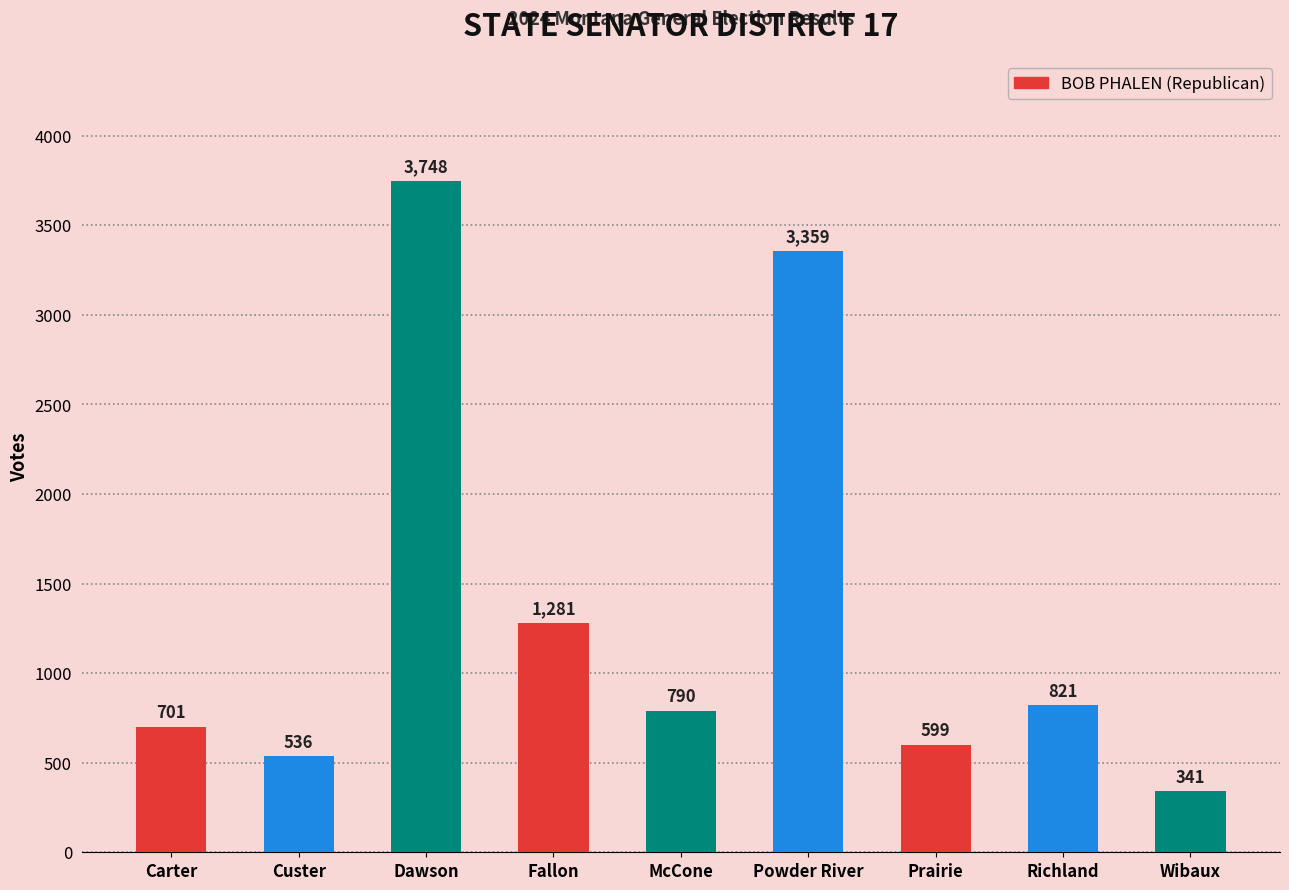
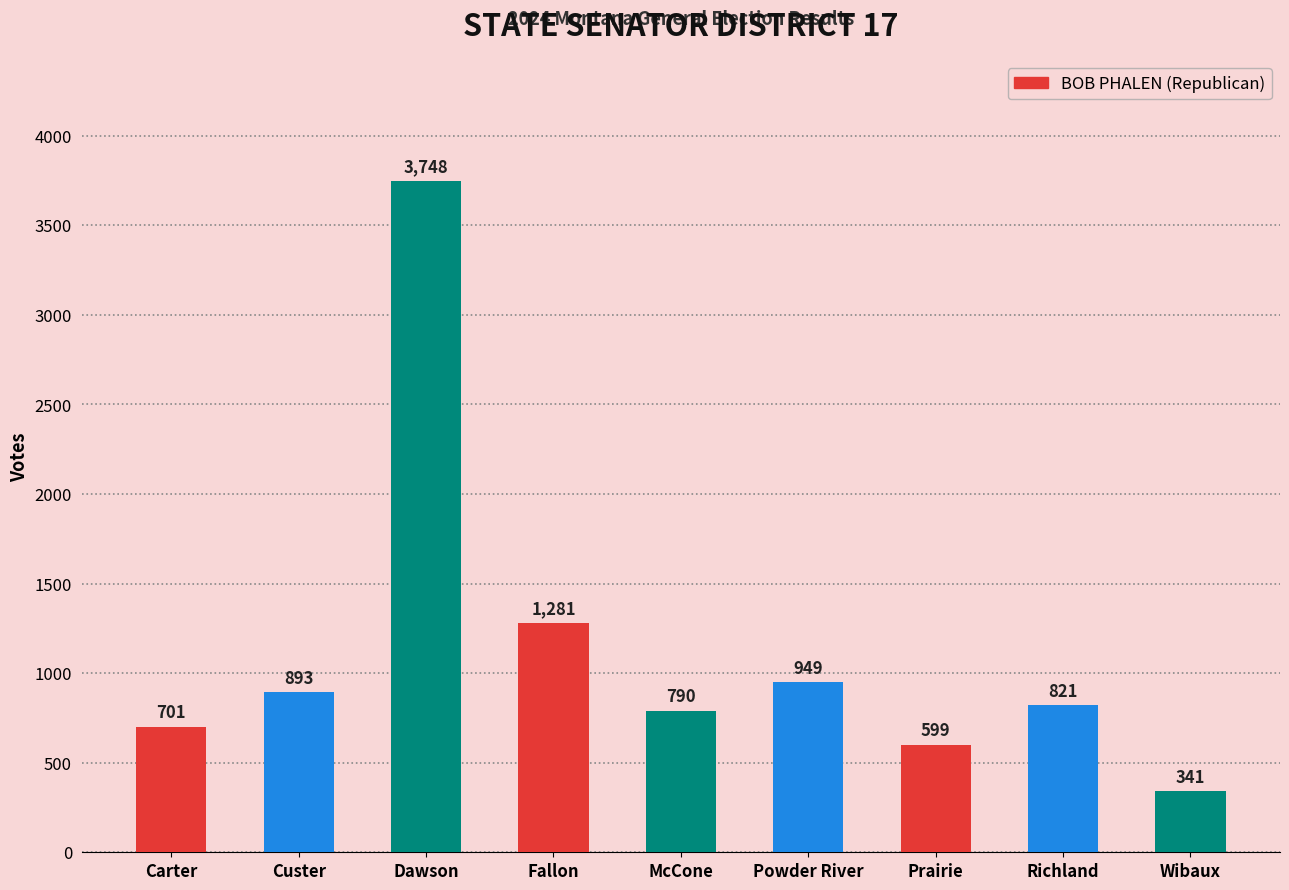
  {
    "Carter": "701",
-   "Custer": "536",
+   "Custer": "893",
    "Dawson": "3,748",
    "Fallon": "1,281",
    "McCone": "790",
-   "Powder River": "3,359",
+   "Powder River": "949",
    "Prairie": "599",
    "Richland": "821",
    "Wibaux": "341"
  }
